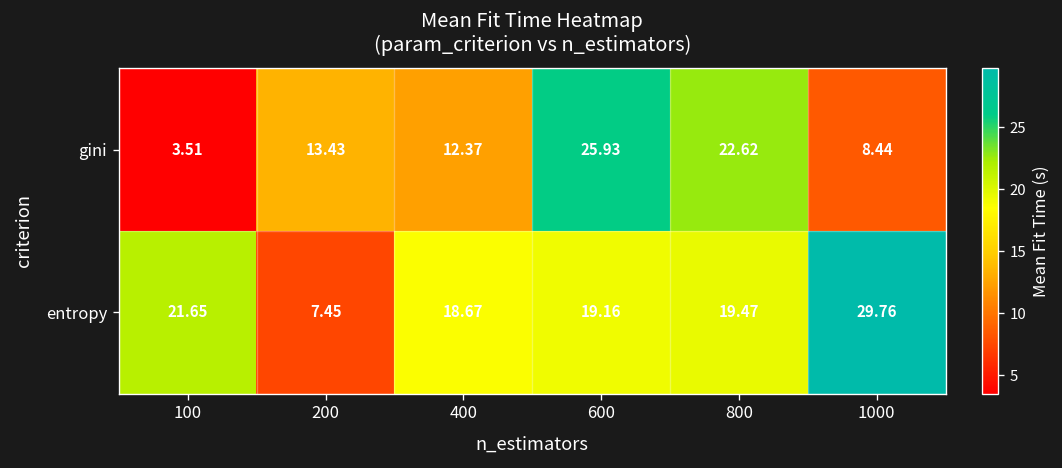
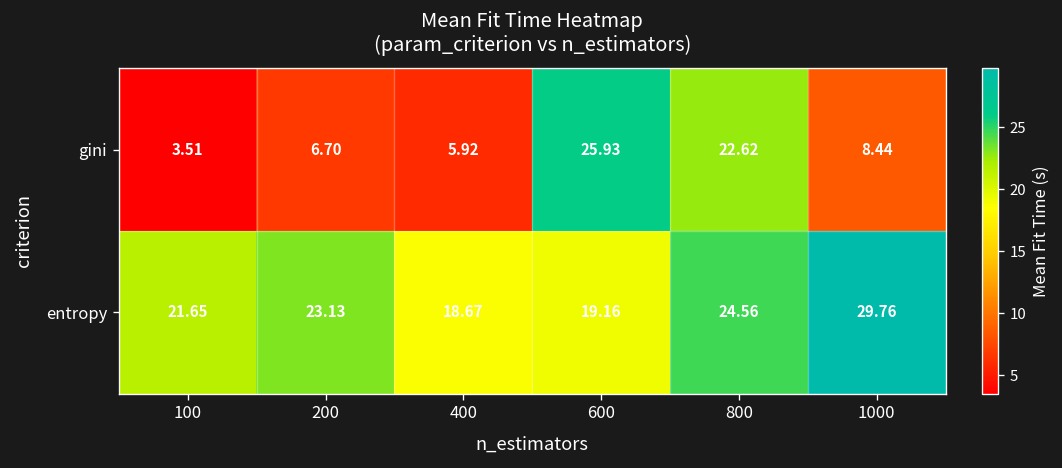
  {
    "gini": {
      "100": 3.51,
-     "200": 13.43,
-     "400": 12.37,
+     "200": 6.70,
+     "400": 5.92,
      "600": 25.93,
      "800": 22.62,
      "1000": 8.44
    },
    "entropy": {
      "100": 21.65,
-     "200": 7.45,
+     "200": 23.13,
      "400": 18.67,
      "600": 19.16,
-     "800": 19.47,
+     "800": 24.56,
      "1000": 29.76
    }
  }
